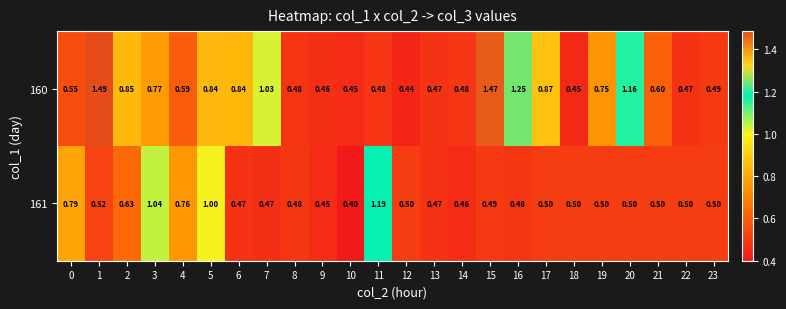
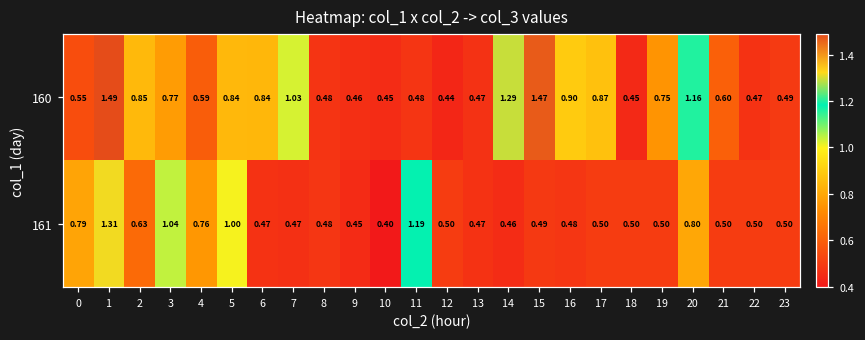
  {
    "160": {
      "0": 0.55,
      "1": 1.49,
      "2": 0.85,
      "3": 0.77,
      "4": 0.59,
      "5": 0.84,
      "6": 0.84,
      "7": 1.03,
      "8": 0.48,
      "9": 0.46,
      "10": 0.45,
      "11": 0.48,
      "12": 0.44,
      "13": 0.47,
-     "14": 0.48,
+     "14": 1.29,
      "15": 1.47,
-     "16": 1.25,
+     "16": 0.90,
      "17": 0.87,
      "18": 0.45,
      "19": 0.75,
      "20": 1.16,
      "21": 0.60,
      "22": 0.47,
      "23": 0.49
    },
    "161": {
      "0": 0.79,
-     "1": 0.52,
+     "1": 1.31,
      "2": 0.63,
      "3": 1.04,
      "4": 0.76,
      "5": 1.00,
      "6": 0.47,
      "7": 0.47,
      "8": 0.48,
      "9": 0.45,
      "10": 0.40,
      "11": 1.19,
      "12": 0.50,
      "13": 0.47,
      "14": 0.46,
      "15": 0.49,
      "16": 0.48,
      "17": 0.50,
      "18": 0.50,
      "19": 0.50,
-     "20": 0.50,
+     "20": 0.80,
      "21": 0.50,
      "22": 0.50,
      "23": 0.50
    }
  }
